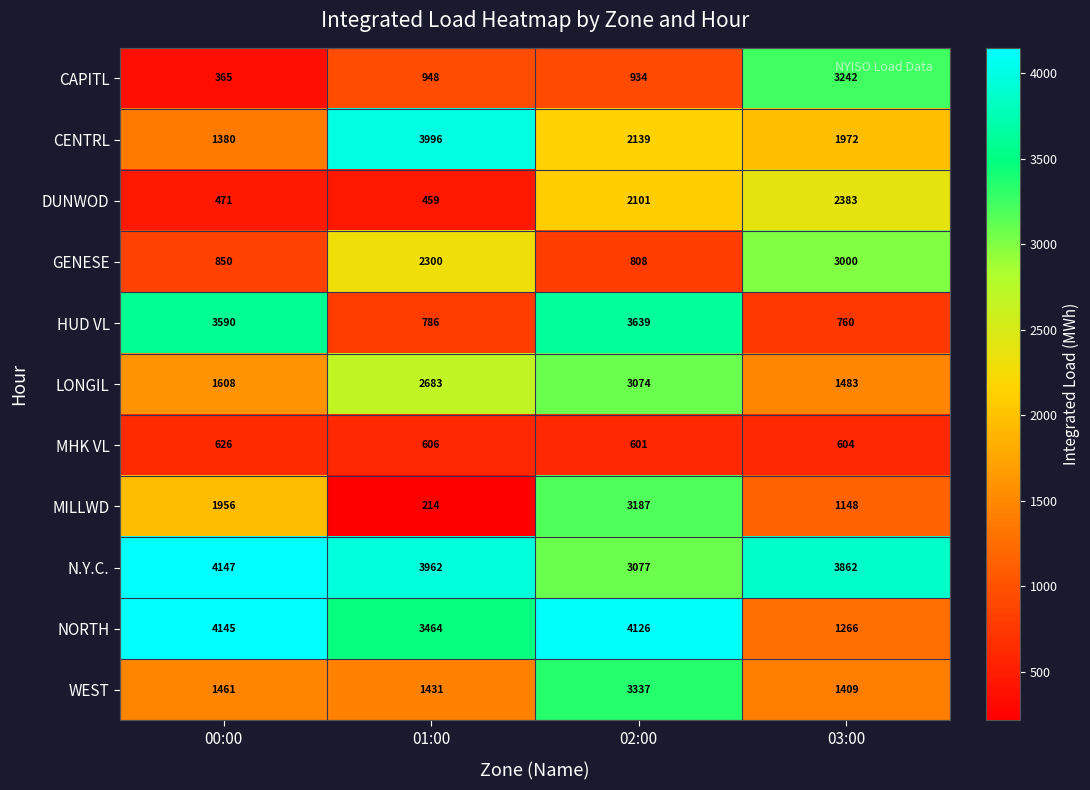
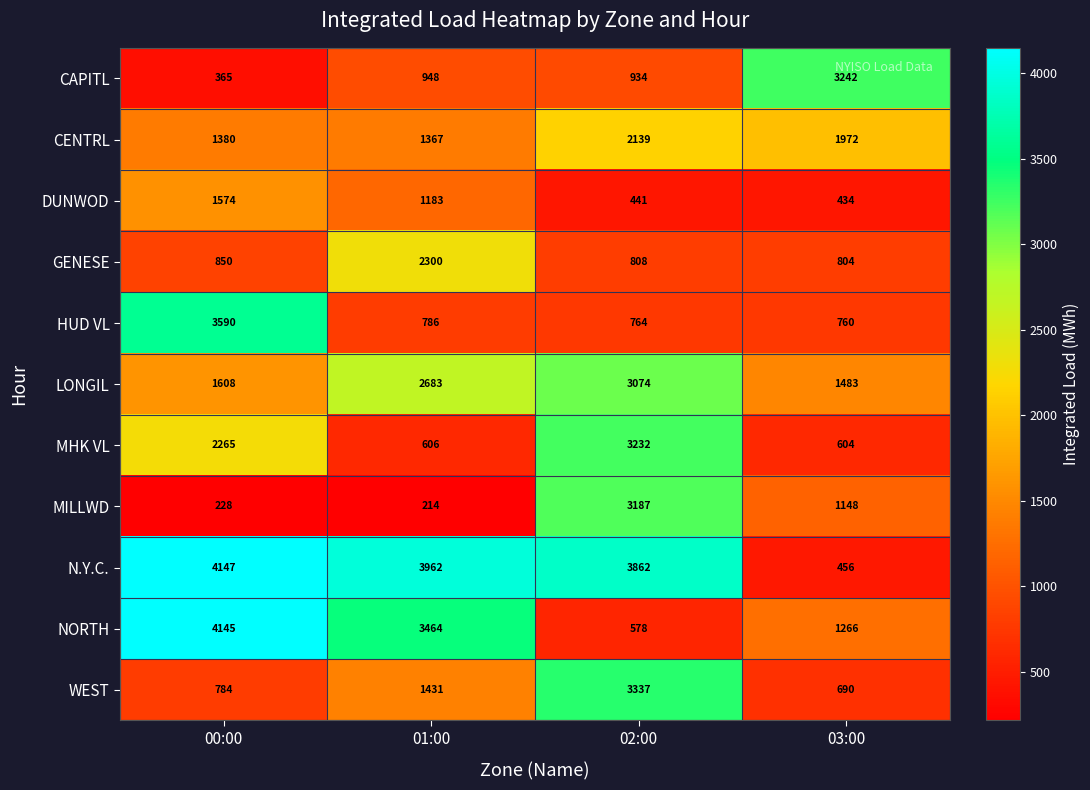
  {
    "CAPITL": {
      "00:00": 365,
      "01:00": 948,
      "02:00": 934
    },
    "CENTRL": {
      "00:00": 1380,
-     "01:00": 3996,
+     "01:00": 1367,
      "02:00": 2139,
      "03:00": 1972
    },
    "DUNWOD": {
-     "00:00": 471,
-     "01:00": 459,
-     "02:00": 2101,
-     "03:00": 2383
+     "00:00": 1574,
+     "01:00": 1183,
+     "02:00": 441,
+     "03:00": 434
    },
    "GENESE": {
      "00:00": 850,
      "01:00": 2300,
      "02:00": 808,
-     "03:00": 3000
+     "03:00": 804
    },
    "HUD VL": {
      "00:00": 3590,
      "01:00": 786,
-     "02:00": 3639,
+     "02:00": 764,
      "03:00": 760
    },
    "LONGIL": {
      "00:00": 1608,
      "01:00": 2683,
      "02:00": 3074,
      "03:00": 1483
    },
    "MHK VL": {
-     "00:00": 626,
+     "00:00": 2265,
      "01:00": 606,
-     "02:00": 601,
+     "02:00": 3232,
      "03:00": 604
    },
    "MILLWD": {
-     "00:00": 1956,
+     "00:00": 228,
      "01:00": 214,
      "02:00": 3187,
      "03:00": 1148
    },
    "N.Y.C.": {
      "00:00": 4147,
      "01:00": 3962,
-     "02:00": 3077,
-     "03:00": 3862
+     "02:00": 3862,
+     "03:00": 456
    },
    "NORTH": {
      "00:00": 4145,
      "01:00": 3464,
-     "02:00": 4126,
+     "02:00": 578,
      "03:00": 1266
    },
    "WEST": {
-     "00:00": 1461,
+     "00:00": 784,
      "01:00": 1431,
      "02:00": 3337,
-     "03:00": 1409
+     "03:00": 690
    }
  }
